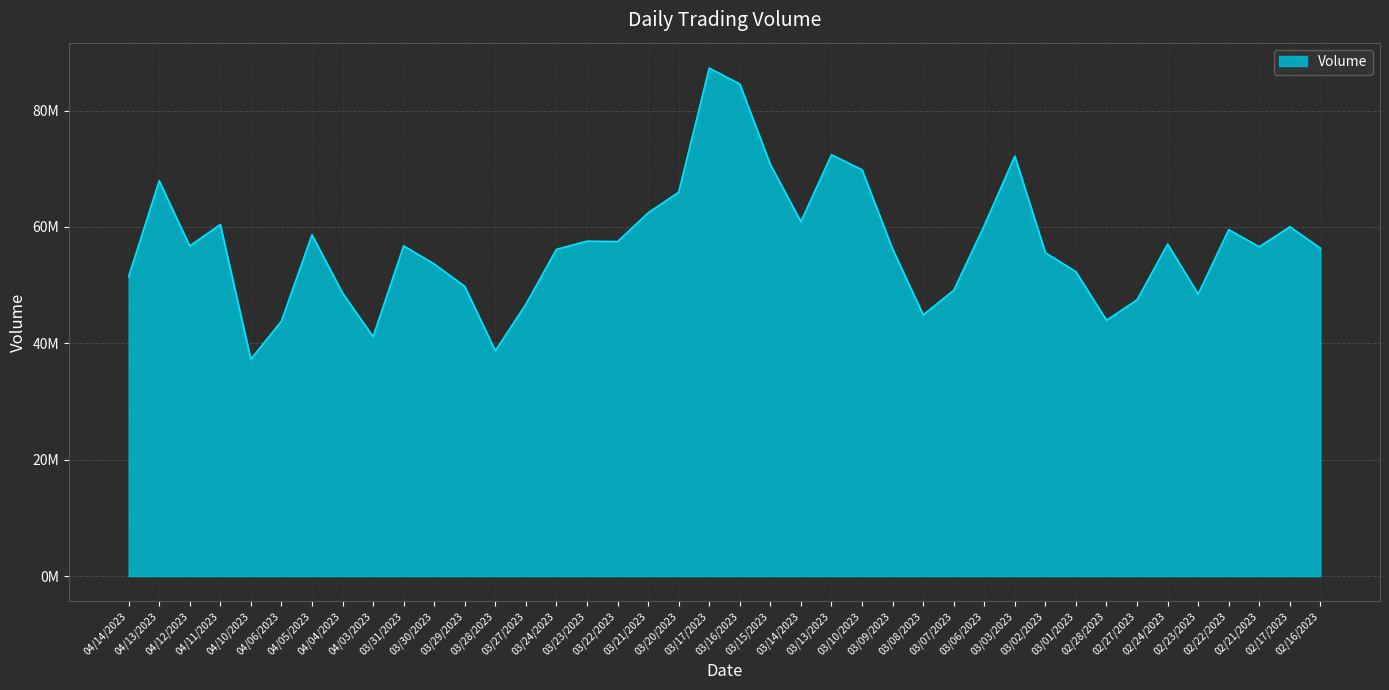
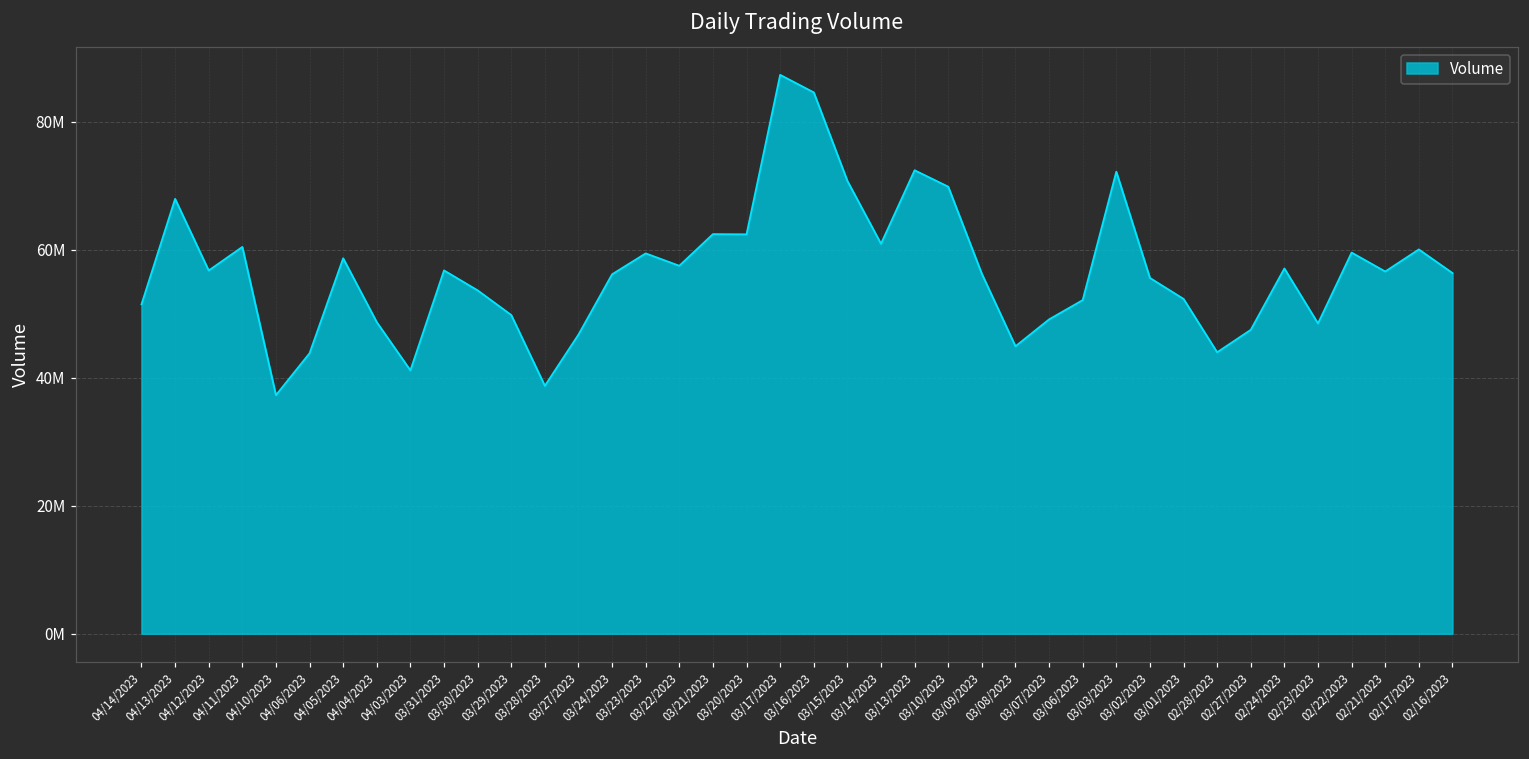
  {
    "04/14/2023": 51000000,
    "04/13/2023": 68000000,
    "04/12/2023": 57000000,
    "04/11/2023": 60000000,
    "04/10/2023": 37000000,
    "04/06/2023": 44000000,
    "04/05/2023": 59000000,
    "04/04/2023": 49000000,
    "04/03/2023": 41000000,
    "03/31/2023": 57000000,
    "03/30/2023": 54000000,
    "03/29/2023": 50000000,
    "03/28/2023": 39000000,
    "03/27/2023": 47000000,
    "03/24/2023": 56000000,
-   "03/23/2023": 58000000,
+   "03/23/2023": 59000000,
    "03/22/2023": 57000000,
    "03/21/2023": 62000000,
-   "03/20/2023": 66000000,
+   "03/20/2023": 62000000,
    "03/17/2023": 87000000,
    "03/16/2023": 85000000,
    "03/15/2023": 71000000,
    "03/14/2023": 61000000,
    "03/13/2023": 72000000,
    "03/10/2023": 70000000,
    "03/09/2023": 56000000,
    "03/08/2023": 45000000,
    "03/07/2023": 49000000,
-   "03/06/2023": 60000000,
+   "03/06/2023": 52000000,
    "03/03/2023": 72000000,
    "03/02/2023": 56000000,
    "03/01/2023": 52000000,
    "02/28/2023": 44000000,
    "02/27/2023": 47000000,
    "02/24/2023": 57000000,
    "02/23/2023": 48000000,
    "02/22/2023": 60000000,
    "02/21/2023": 57000000,
    "02/17/2023": 60000000,
    "02/16/2023": 56000000
  }
